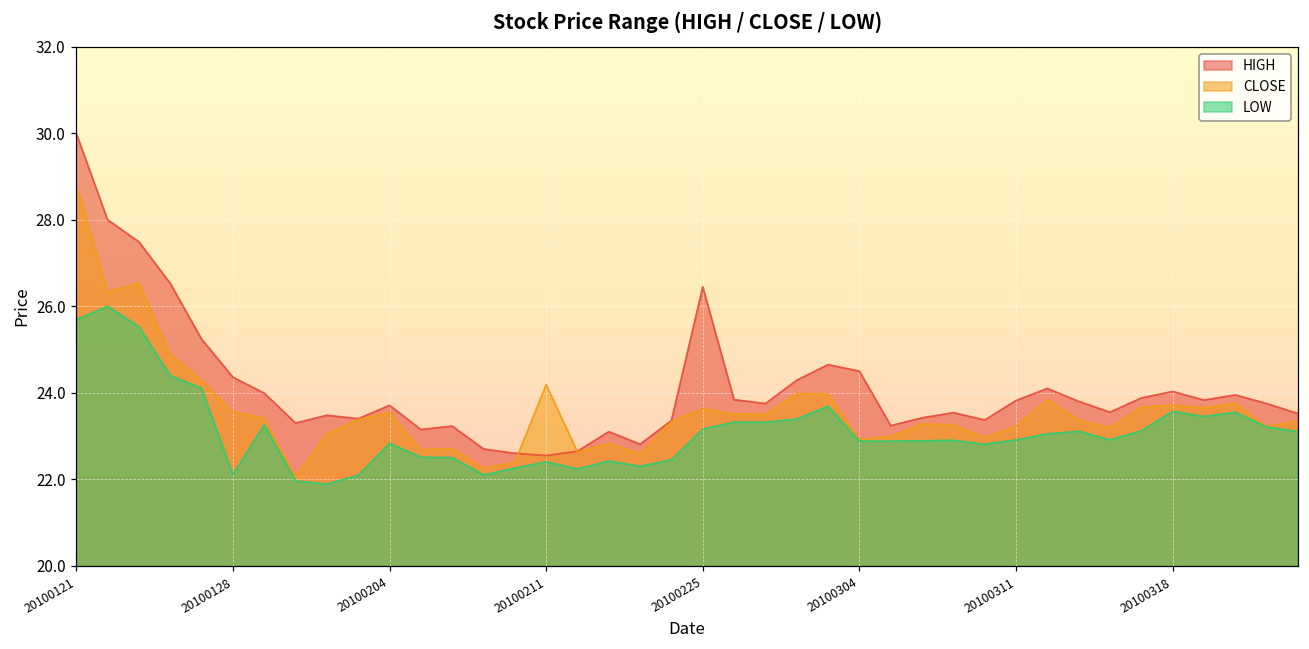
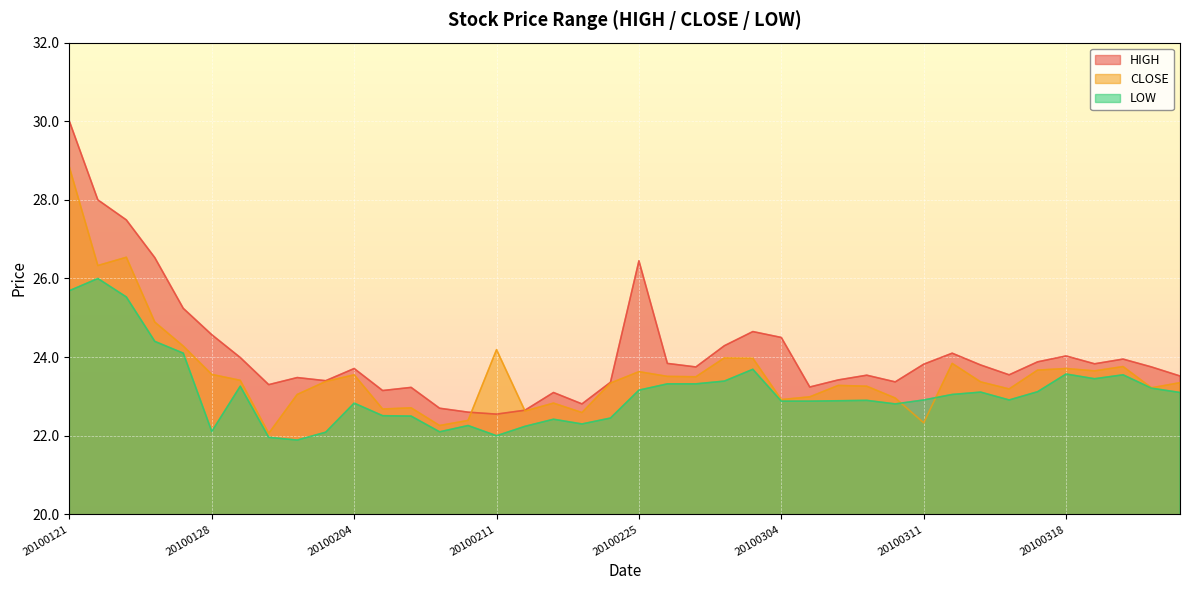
  {
    "HIGH": {
      "20100121": 30.0,
-     "20100128": 24.4,
+     "20100128": 24.6,
      "20100204": 23.7,
      "20100211": 22.6,
      "20100225": 26.5,
      "20100304": 24.5,
      "20100311": 23.8,
      "20100318": 24.0
    },
    "CLOSE": {
      "20100121": 28.8,
      "20100128": 23.6,
      "20100204": 23.6,
      "20100211": 24.2,
      "20100225": 23.6,
-     "20100311": 23.2,
+     "20100311": 22.3,
      "20100318": 23.7
    },
    "LOW": {
      "20100121": 25.7,
      "20100128": 22.1,
      "20100204": 22.8,
-     "20100211": 22.4,
+     "20100211": 22.0,
      "20100225": 23.2,
      "20100311": 22.9,
      "20100318": 23.6
    }
  }
